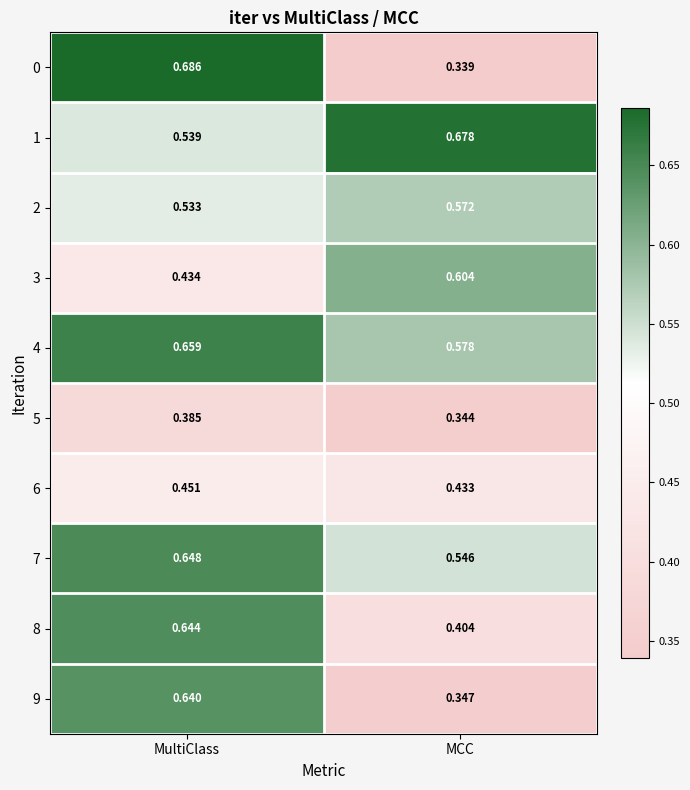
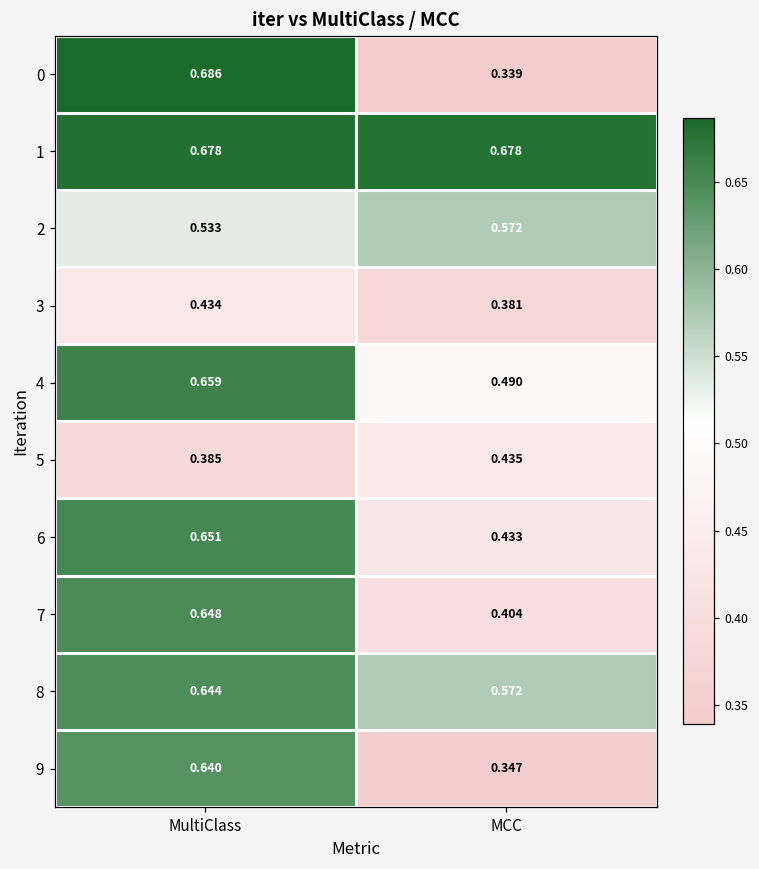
  {
    "0": {
      "MultiClass": 0.686,
      "MCC": 0.339
    },
    "1": {
-     "MultiClass": 0.539,
+     "MultiClass": 0.678,
      "MCC": 0.678
    },
    "2": {
      "MultiClass": 0.533,
      "MCC": 0.572
    },
    "3": {
      "MultiClass": 0.434,
-     "MCC": 0.604
+     "MCC": 0.381
    },
    "4": {
      "MultiClass": 0.659,
-     "MCC": 0.578
+     "MCC": 0.490
    },
    "5": {
      "MultiClass": 0.385,
-     "MCC": 0.344
+     "MCC": 0.435
    },
    "6": {
-     "MultiClass": 0.451,
+     "MultiClass": 0.651,
      "MCC": 0.433
    },
    "7": {
      "MultiClass": 0.648,
-     "MCC": 0.546
+     "MCC": 0.404
    },
    "8": {
      "MultiClass": 0.644,
-     "MCC": 0.404
+     "MCC": 0.572
    },
    "9": {
      "MultiClass": 0.640,
      "MCC": 0.347
    }
  }
